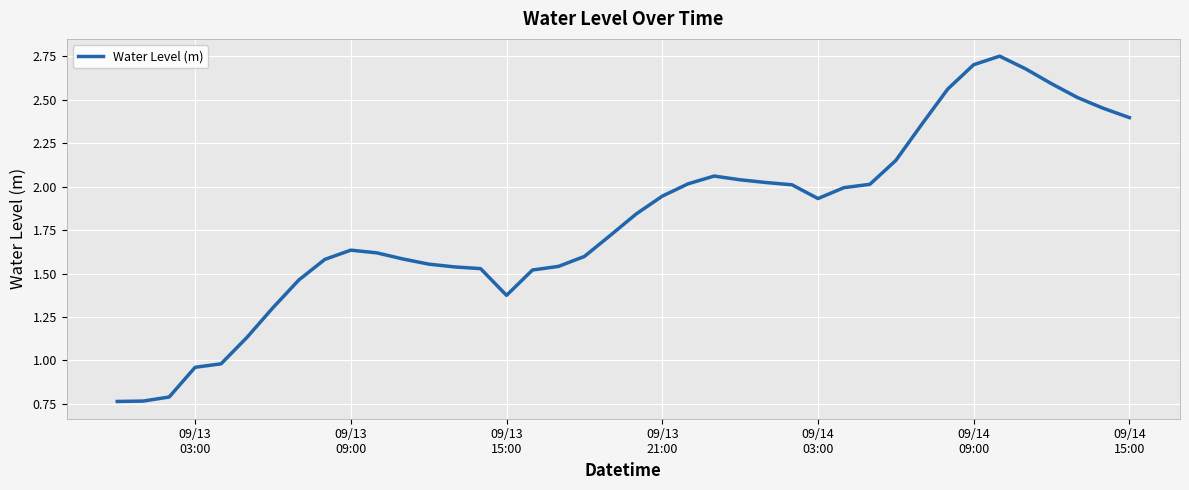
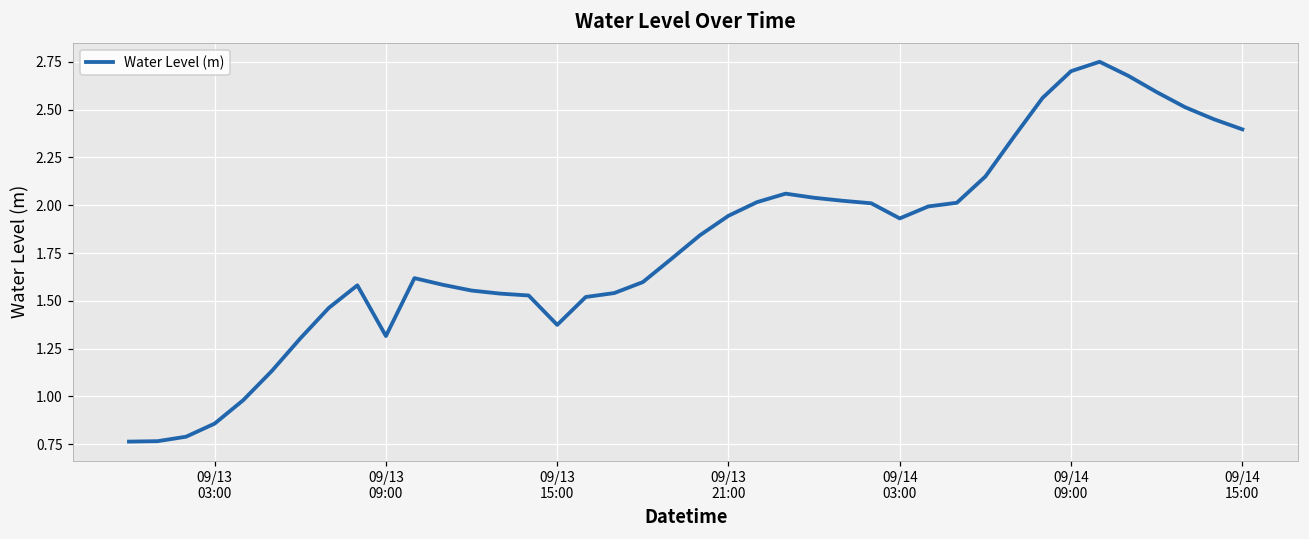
  {
-   "09/13 03:00": 0.96,
-   "09/13 09:00": 1.63,
+   "09/13 03:00": 0.86,
+   "09/13 09:00": 1.32,
    "09/13 15:00": 1.37,
    "09/13 21:00": 1.94,
    "09/14 03:00": 1.93,
    "09/14 09:00": 2.70,
    "09/14 15:00": 2.40
  }
